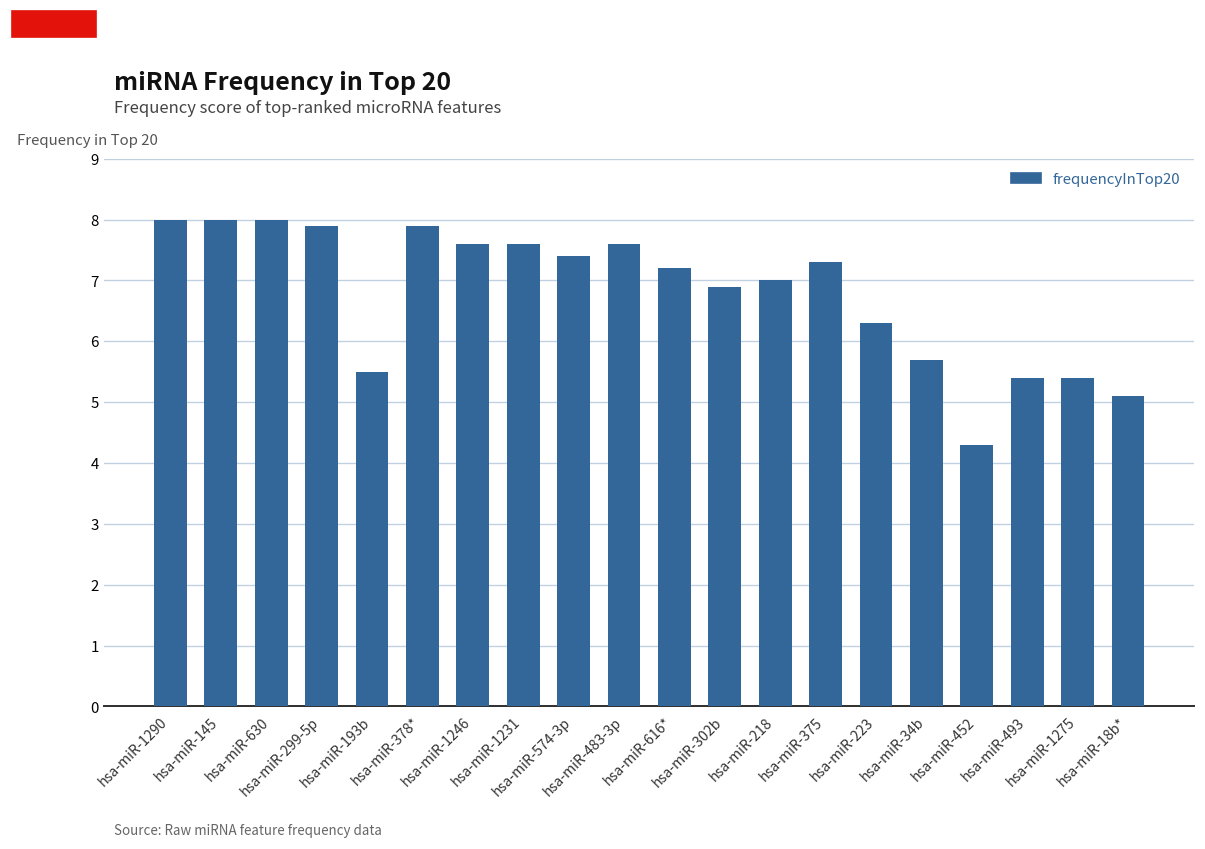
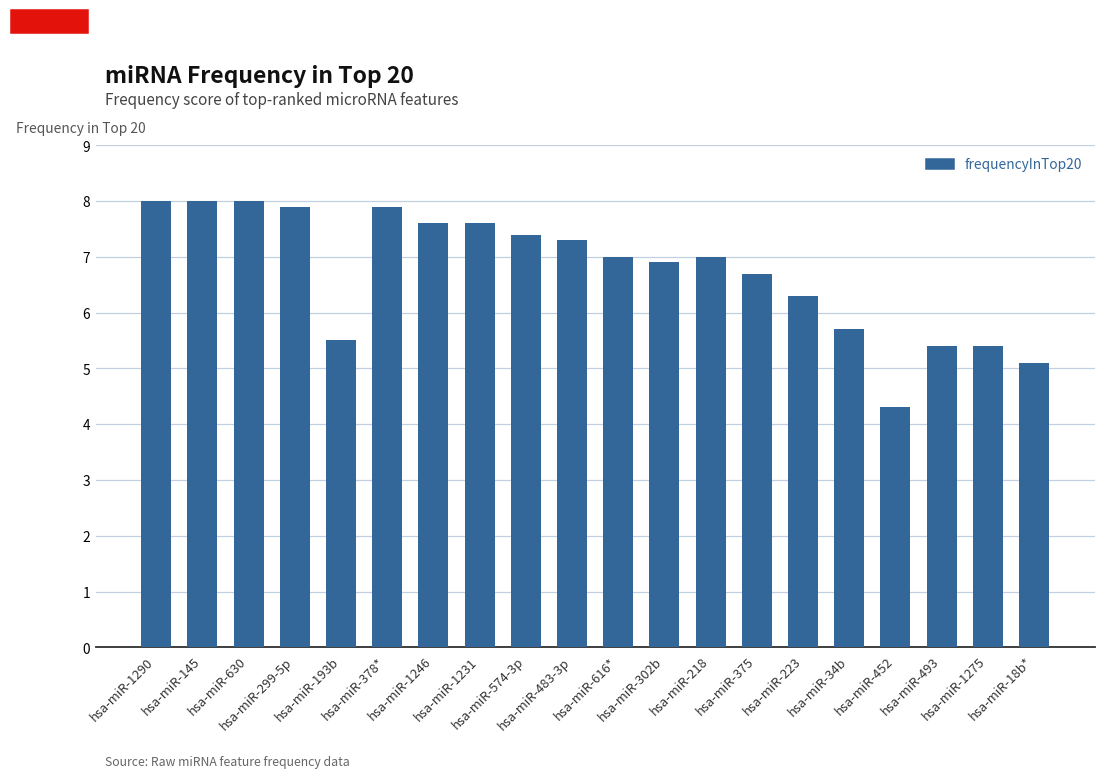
  {
    "hsa-miR-1290": 8.0,
    "hsa-miR-145": 8.0,
    "hsa-miR-630": 8.0,
    "hsa-miR-299-5p": 7.9,
    "hsa-miR-193b": 5.5,
    "hsa-miR-378*": 7.9,
    "hsa-miR-1246": 7.6,
    "hsa-miR-1231": 7.6,
    "hsa-miR-574-3p": 7.4,
-   "hsa-miR-483-3p": 7.6,
-   "hsa-miR-616*": 7.2,
+   "hsa-miR-483-3p": 7.3,
+   "hsa-miR-616*": 7.0,
    "hsa-miR-302b": 6.9,
    "hsa-miR-218": 7.0,
-   "hsa-miR-375": 7.3,
+   "hsa-miR-375": 6.7,
    "hsa-miR-223": 6.3,
    "hsa-miR-34b": 5.7,
    "hsa-miR-452": 4.3,
    "hsa-miR-493": 5.4,
    "hsa-miR-1275": 5.4,
    "hsa-miR-18b*": 5.1
  }
